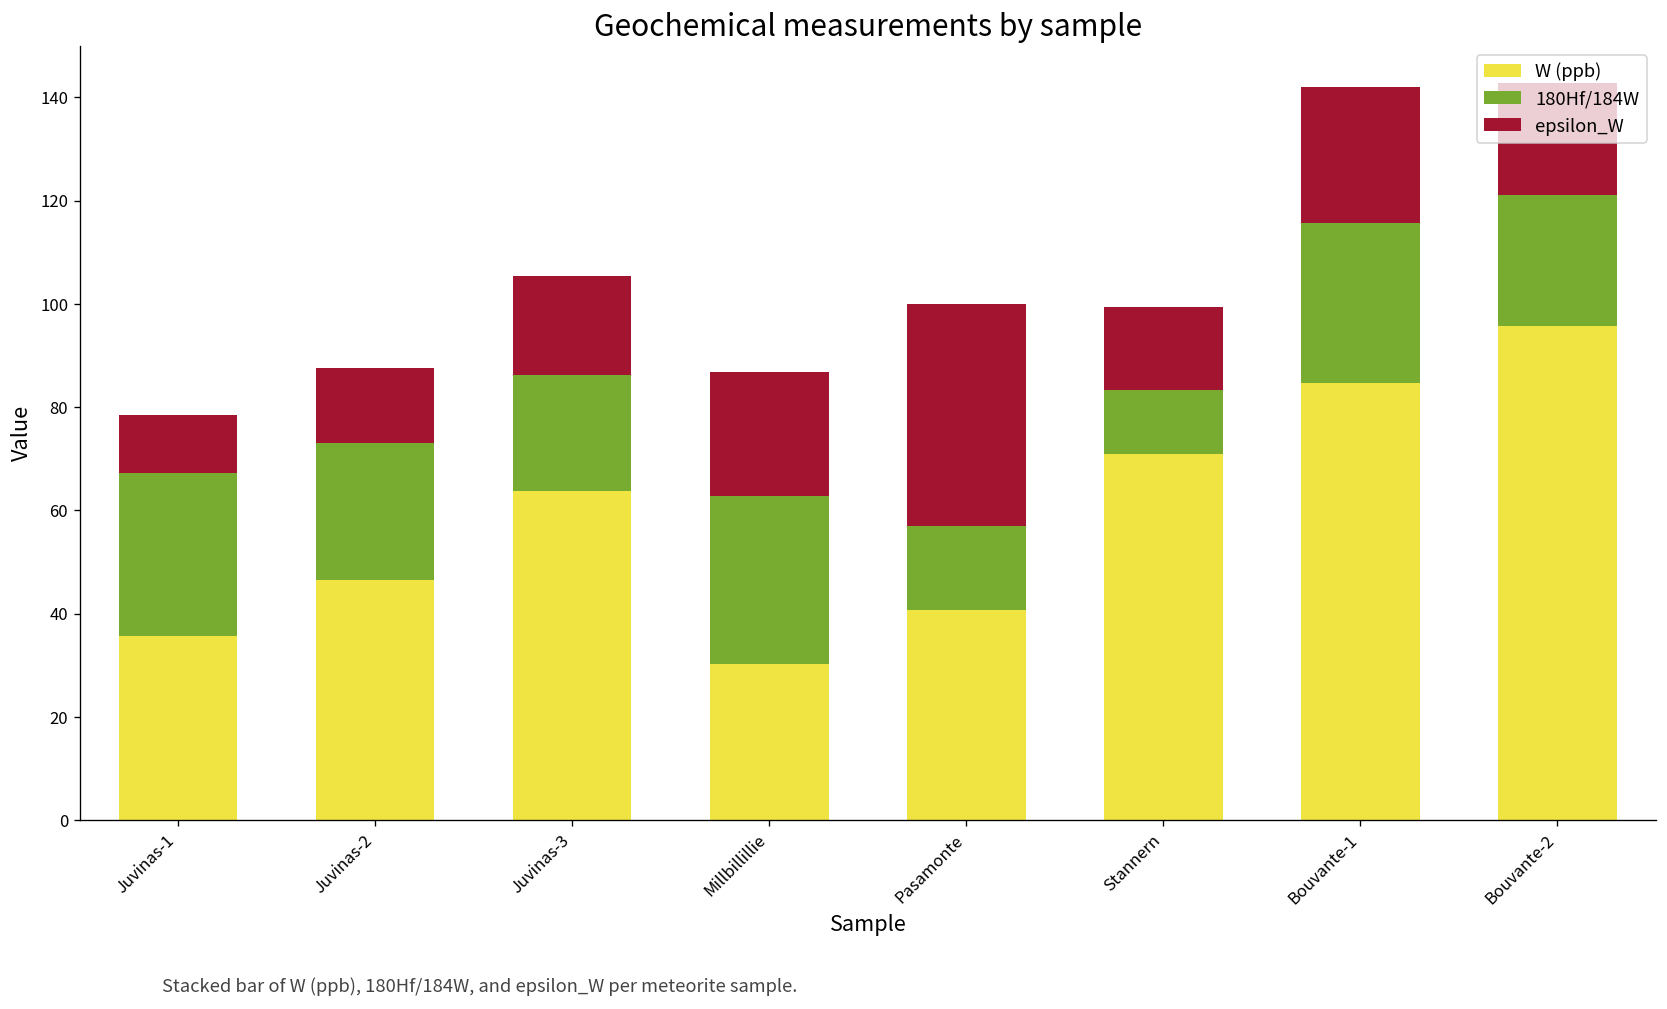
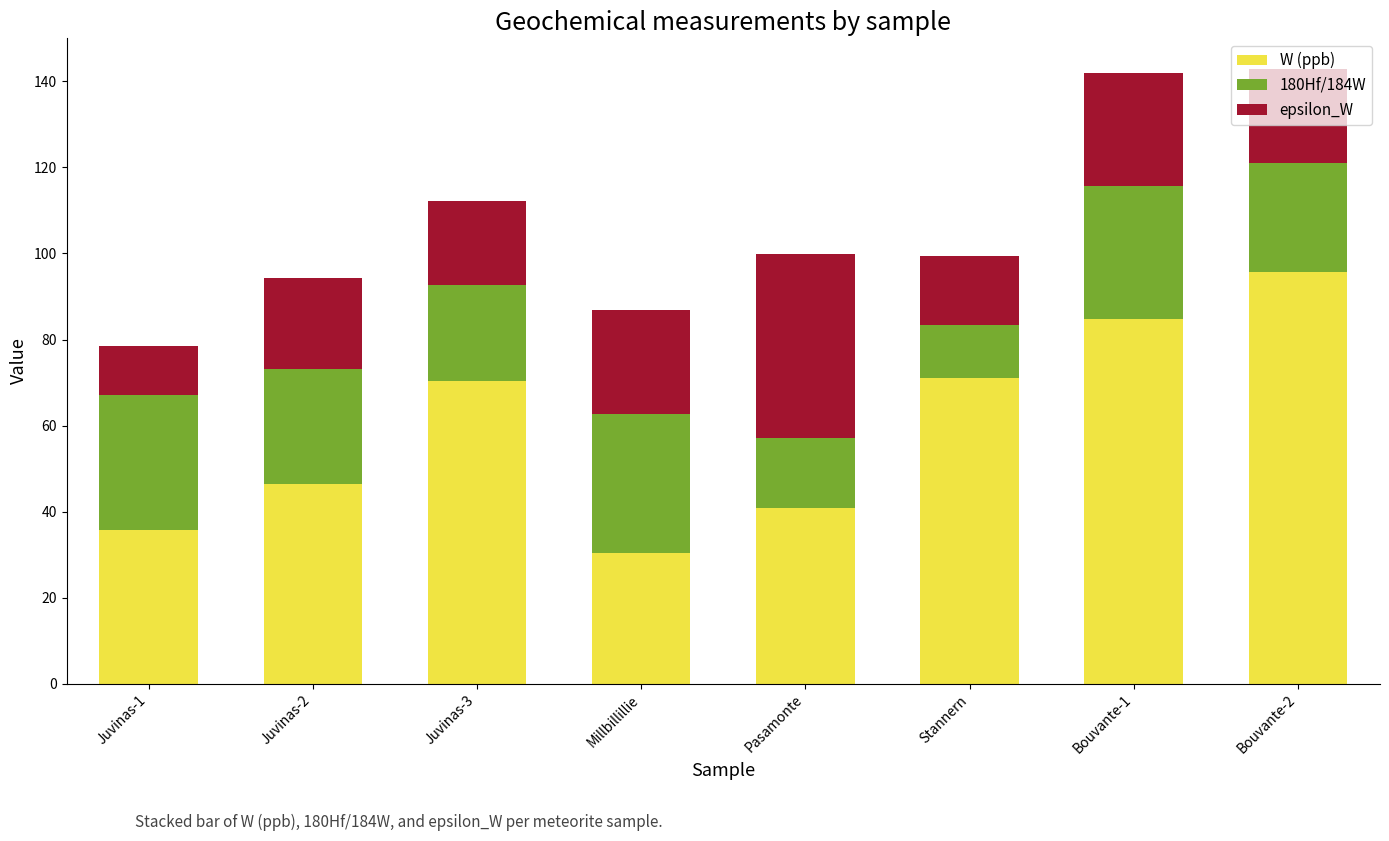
  {
    "W (ppb)": {
      "Juvinas-1": 36,
      "Juvinas-2": 46,
-     "Juvinas-3": 64,
+     "Juvinas-3": 70,
      "Millbillillie": 30,
      "Pasamonte": 41,
      "Stannern": 71,
      "Bouvante-1": 85,
      "Bouvante-2": 96
    },
    "180Hf/184W": {
      "Juvinas-1": 32,
      "Juvinas-2": 27,
      "Juvinas-3": 23,
      "Millbillillie": 32,
      "Pasamonte": 16,
      "Stannern": 12,
      "Bouvante-1": 31,
      "Bouvante-2": 25
    },
    "epsilon_W": {
      "Juvinas-1": 11,
-     "Juvinas-2": 15,
+     "Juvinas-2": 21,
      "Juvinas-3": 19,
      "Millbillillie": 24,
      "Pasamonte": 43,
      "Stannern": 16,
      "Bouvante-1": 26
    }
  }
